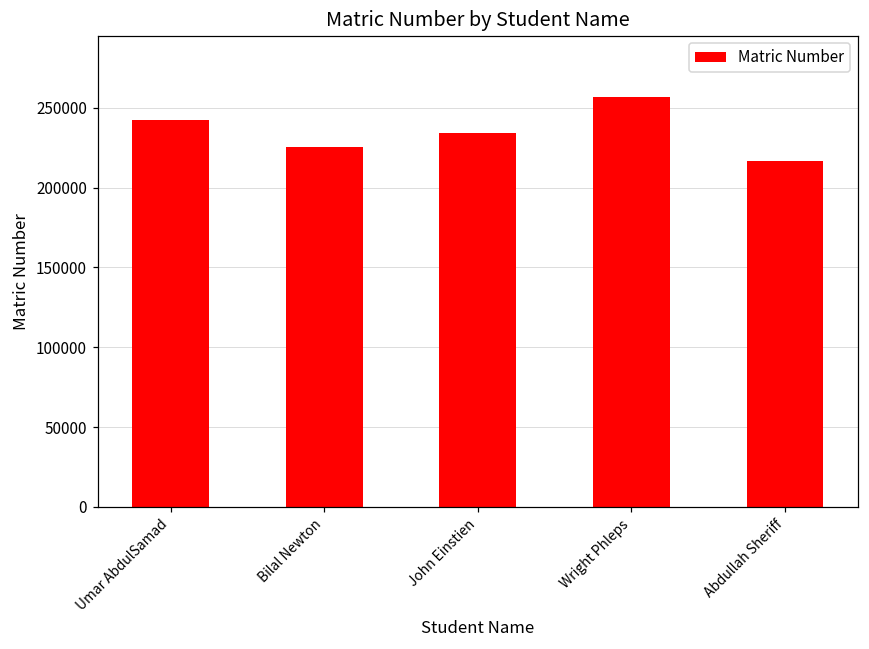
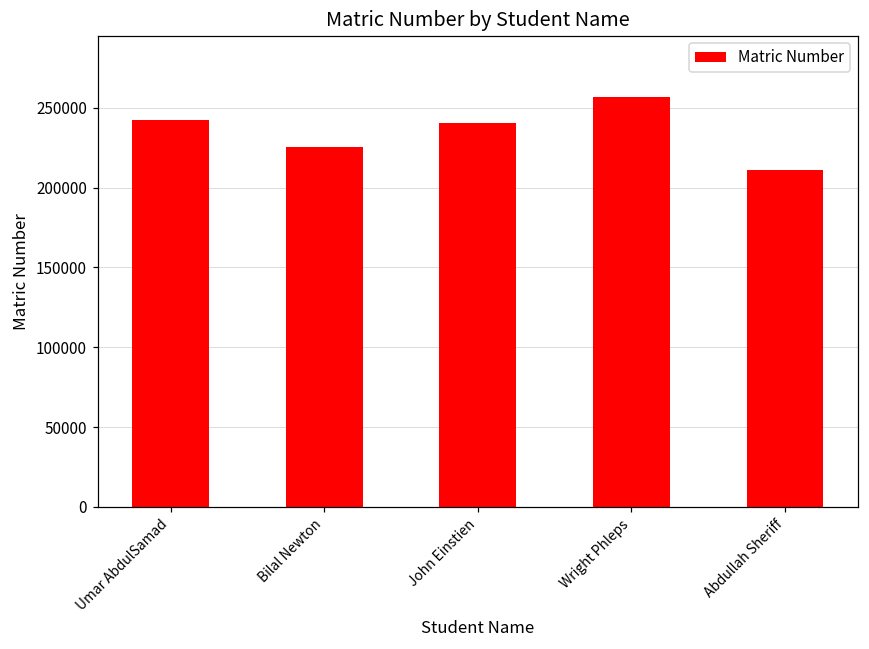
  {
    "Umar AbdulSamad": 242000,
    "Bilal Newton": 225000,
-   "John Einstien": 234000,
+   "John Einstien": 240000,
    "Wright Phleps": 257000,
-   "Abdullah Sheriff": 217000
+   "Abdullah Sheriff": 211000
  }
